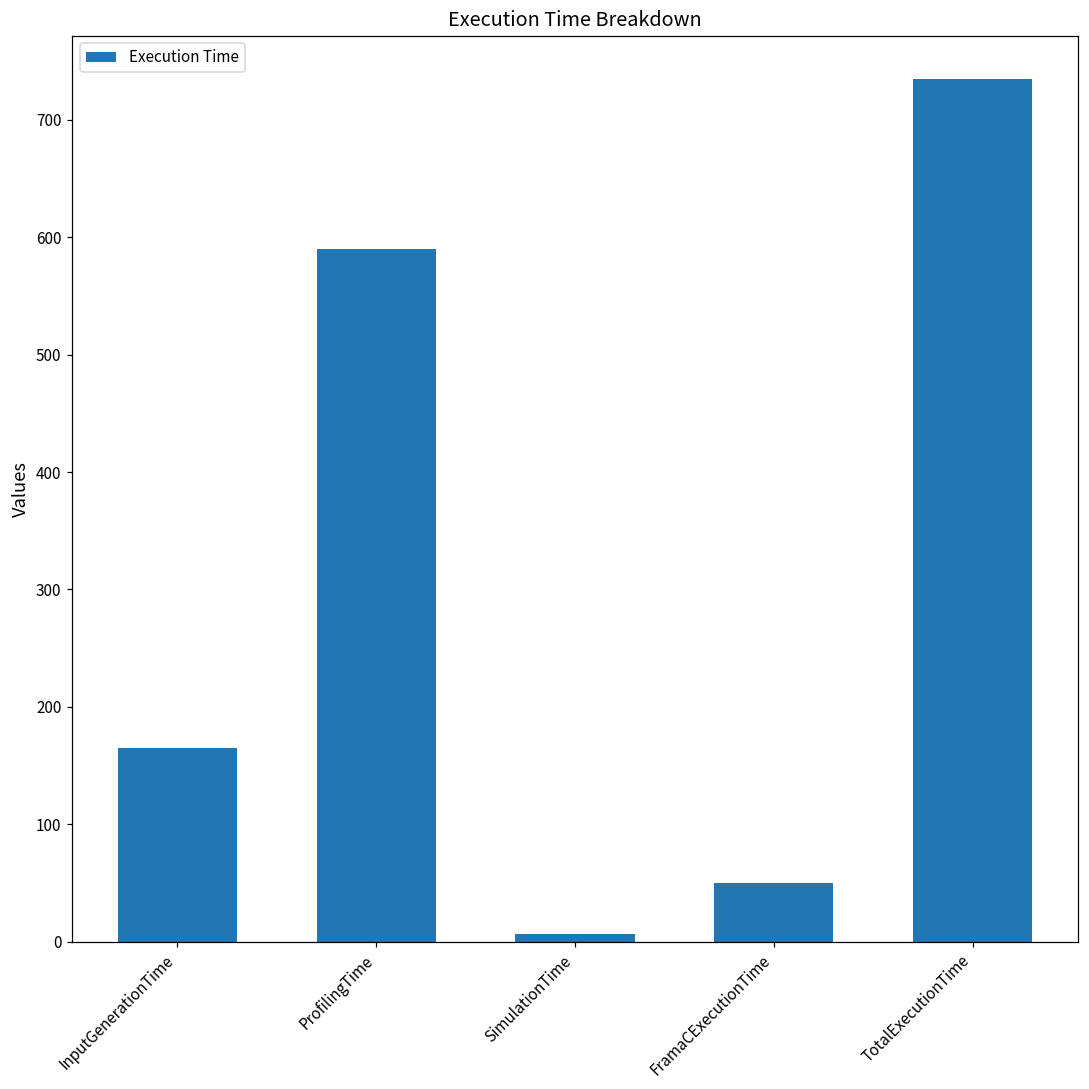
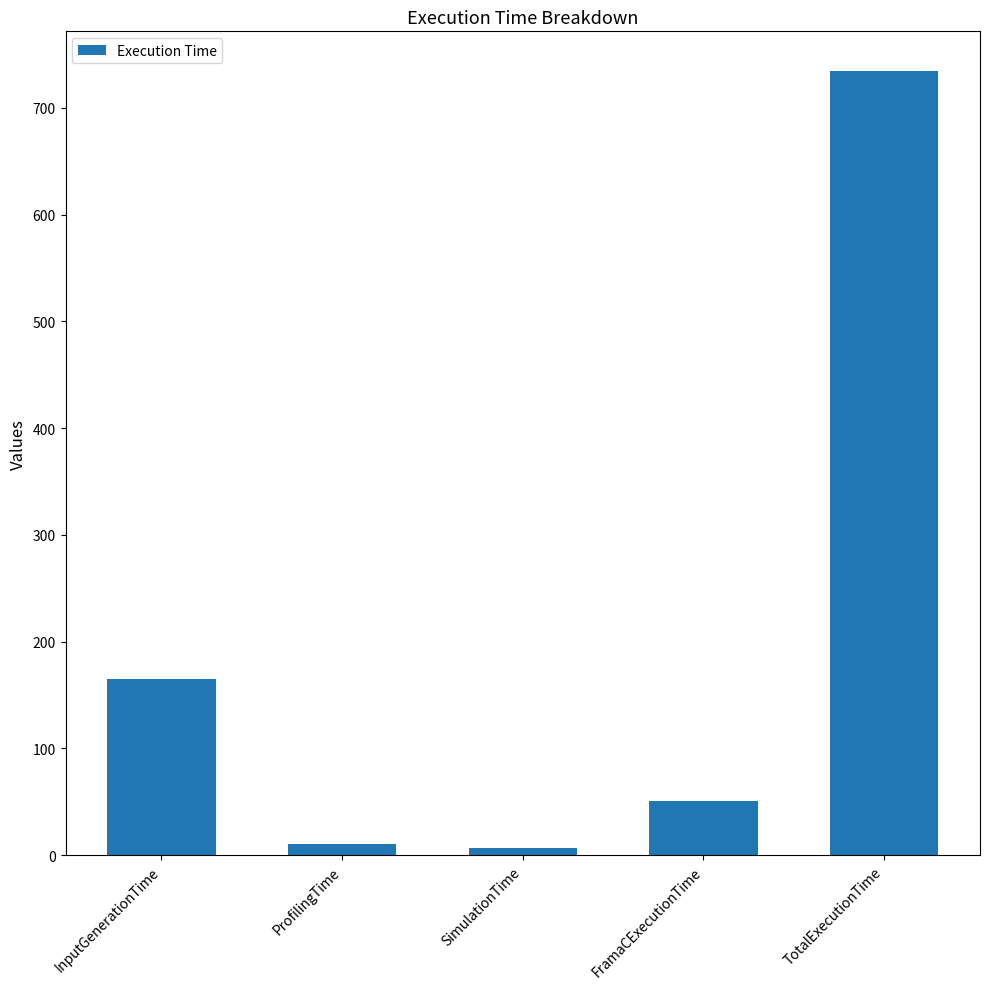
  {
    "InputGenerationTime": 165,
-   "ProfilingTime": 590,
+   "ProfilingTime": 11,
    "SimulationTime": 7,
    "FramaCExecutionTime": 50,
    "TotalExecutionTime": 735
  }
